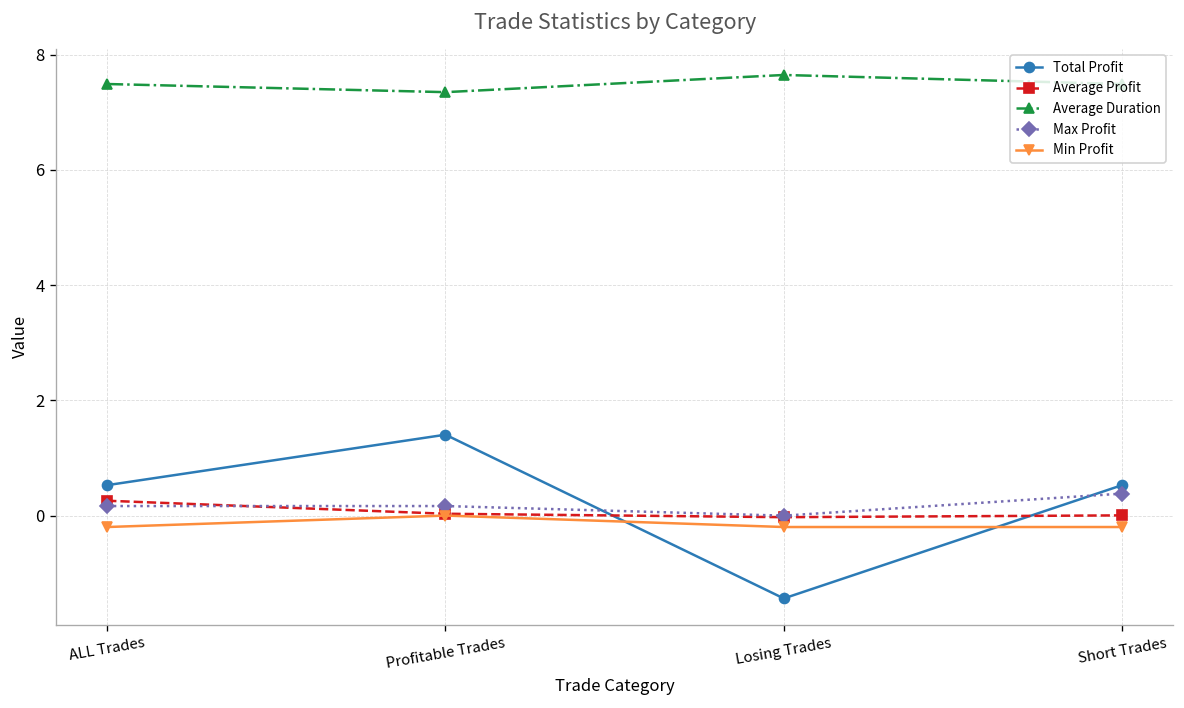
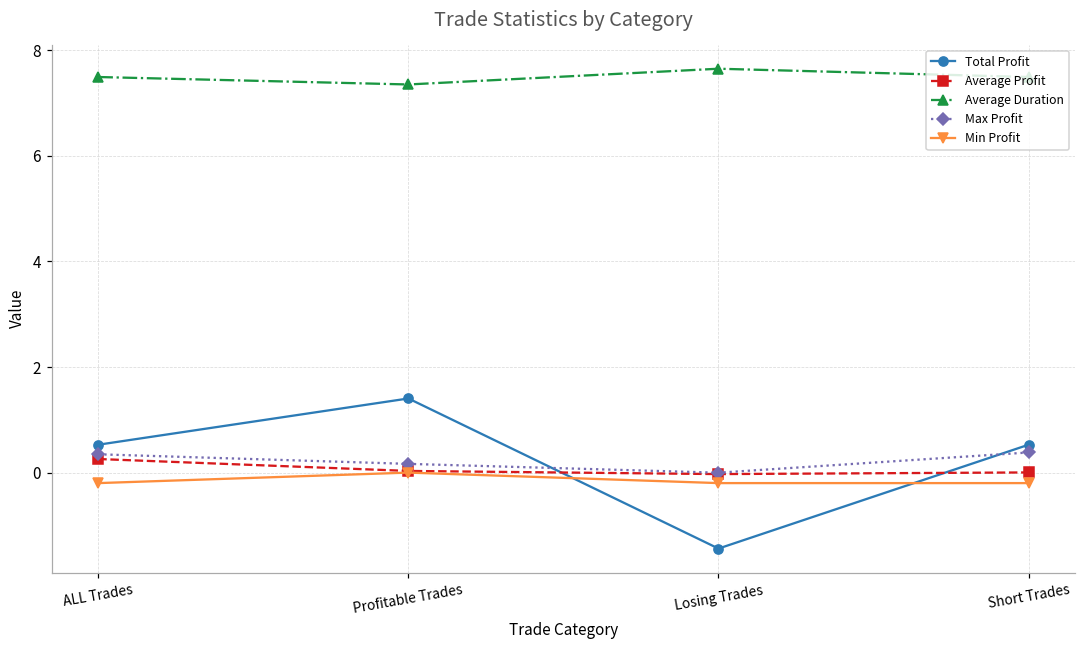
  {
    "Total Profit": {
      "ALL Trades": 0.5,
      "Profitable Trades": 1.4,
      "Losing Trades": -1.4,
      "Short Trades": 0.5
    },
    "Average Profit": {
      "ALL Trades": 0.3,
      "Short Trades": 0.0
    },
    "Average Duration": {
      "ALL Trades": 7.5,
      "Profitable Trades": 7.4,
      "Losing Trades": 7.6
    },
    "Max Profit": {
-     "ALL Trades": 0.2,
+     "ALL Trades": 0.3,
      "Profitable Trades": 0.2,
      "Short Trades": 0.4
    },
    "Min Profit": {
      "ALL Trades": -0.2,
      "Losing Trades": -0.2,
      "Short Trades": -0.2
    }
  }
